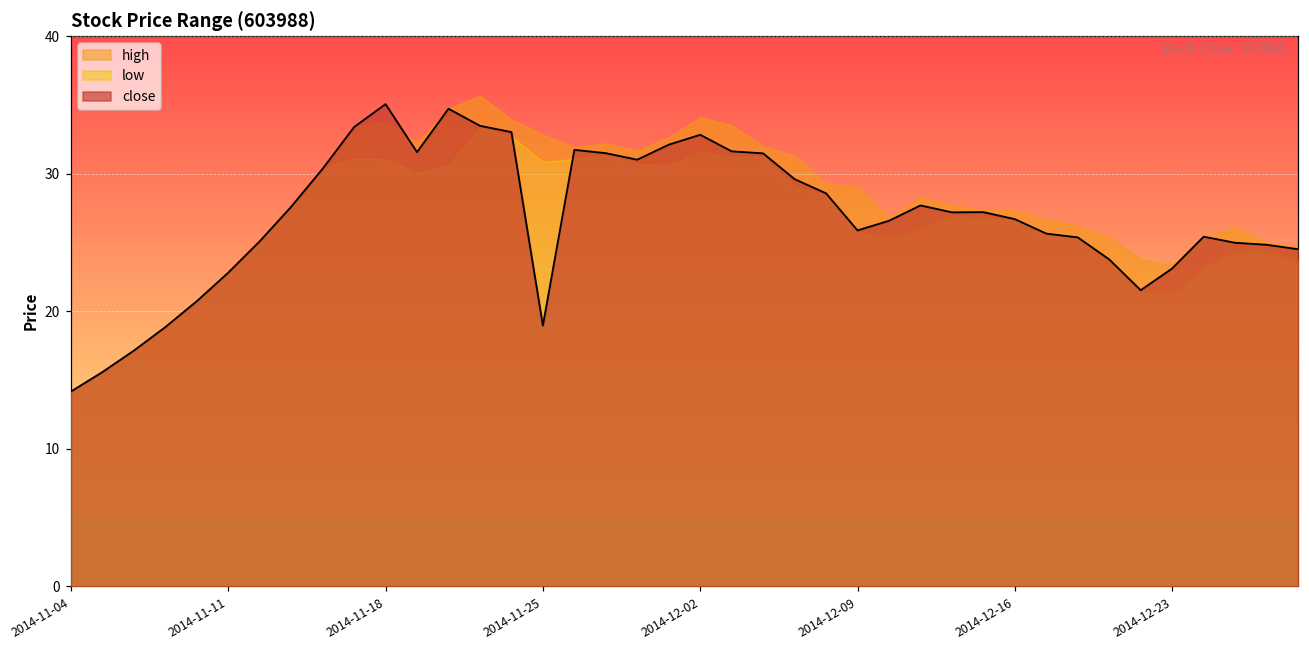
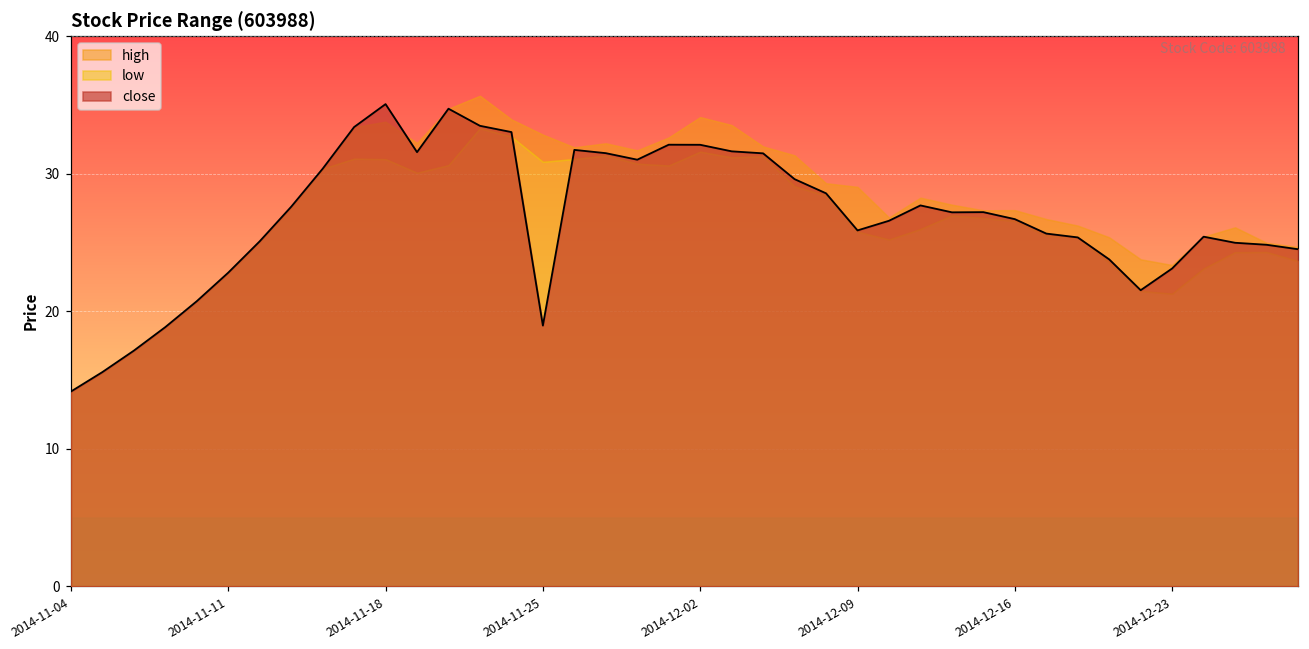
  {
    "close": {
      "2014-11-18": 35.1,
      "2014-11-25": 19.0,
-     "2014-12-02": 32.8,
+     "2014-12-02": 32.1,
      "2014-12-23": 23.1
    }
  }
